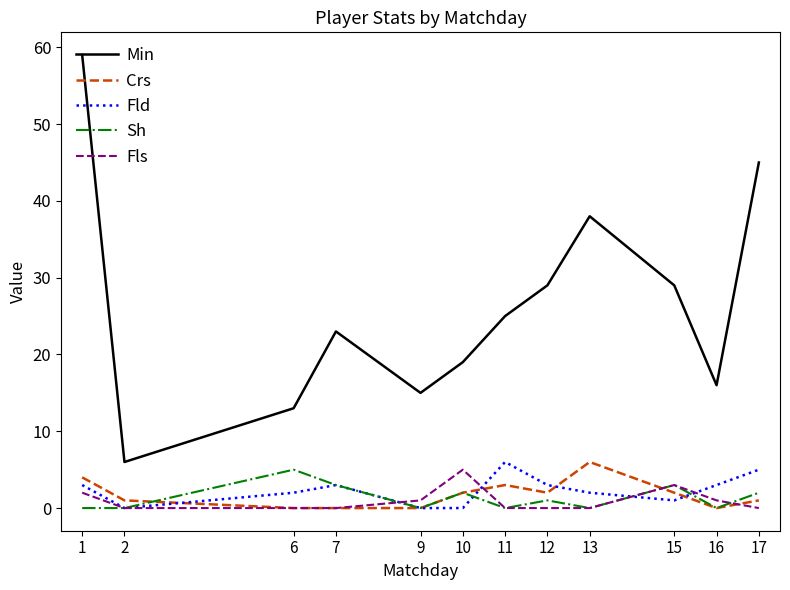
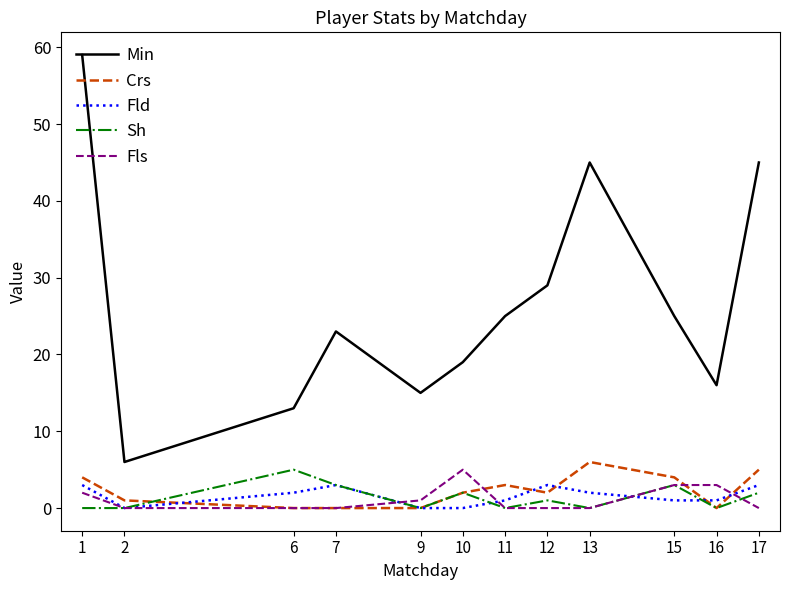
  {
    "Min": {
      "1": 59,
      "2": 6,
      "6": 13,
      "7": 23,
      "9": 15,
      "10": 19,
      "11": 25,
      "12": 29,
-     "13": 38,
-     "15": 29,
+     "13": 45,
+     "15": 25,
      "16": 16,
      "17": 45
    },
    "Crs": {
      "1": 4,
      "2": 1,
      "11": 3,
      "12": 2,
      "13": 6,
-     "15": 2,
-     "17": 1
+     "15": 4,
+     "17": 5
    },
    "Fld": {
      "1": 3,
      "6": 2,
      "10": 0,
-     "11": 6,
+     "11": 1,
      "12": 3,
      "13": 2,
      "15": 1,
-     "16": 3,
-     "17": 5
+     "16": 1,
+     "17": 3
    },
    "Sh": {
      "1": 0,
      "6": 5,
      "12": 1,
      "17": 2
    },
    "Fls": {
      "1": 2,
      "9": 1,
      "10": 5,
      "12": 0,
-     "16": 1,
+     "16": 3,
      "17": 0
    }
  }
